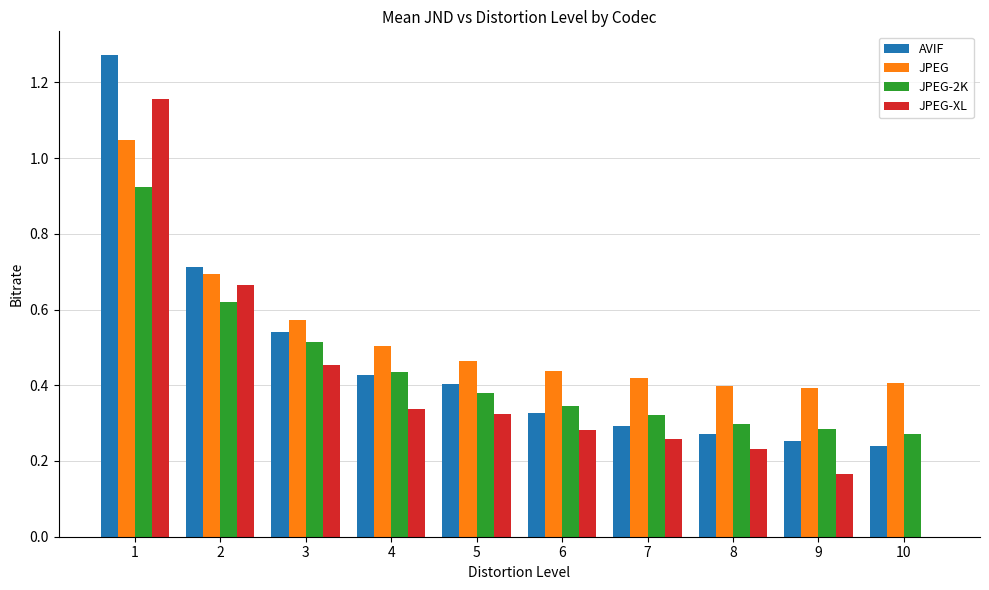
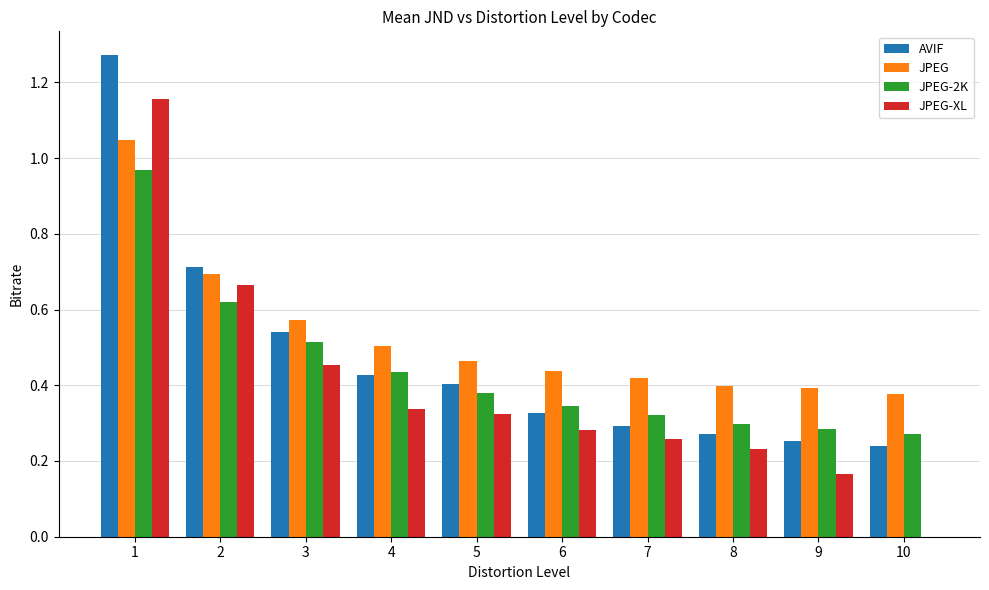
  {
    "AVIF": {
      "1": 1.27,
      "2": 0.71,
      "3": 0.54,
      "4": 0.43,
      "5": 0.40,
      "6": 0.33,
      "7": 0.29,
      "8": 0.27,
      "9": 0.25,
      "10": 0.24
    },
    "JPEG": {
      "1": 1.05,
      "2": 0.69,
      "3": 0.57,
      "4": 0.50,
      "5": 0.46,
      "6": 0.44,
      "7": 0.42,
      "8": 0.40,
      "9": 0.39,
-     "10": 0.41
+     "10": 0.38
    },
    "JPEG-2K": {
-     "1": 0.92,
+     "1": 0.97,
      "2": 0.62,
      "3": 0.51,
      "4": 0.43,
      "5": 0.38,
      "6": 0.34,
      "7": 0.32,
      "8": 0.30,
      "9": 0.28,
      "10": 0.27
    },
    "JPEG-XL": {
      "1": 1.16,
      "2": 0.67,
      "3": 0.45,
      "4": 0.34,
      "5": 0.32,
      "6": 0.28,
      "7": 0.26,
      "8": 0.23,
      "9": 0.17,
      "10": 0.00
    }
  }
